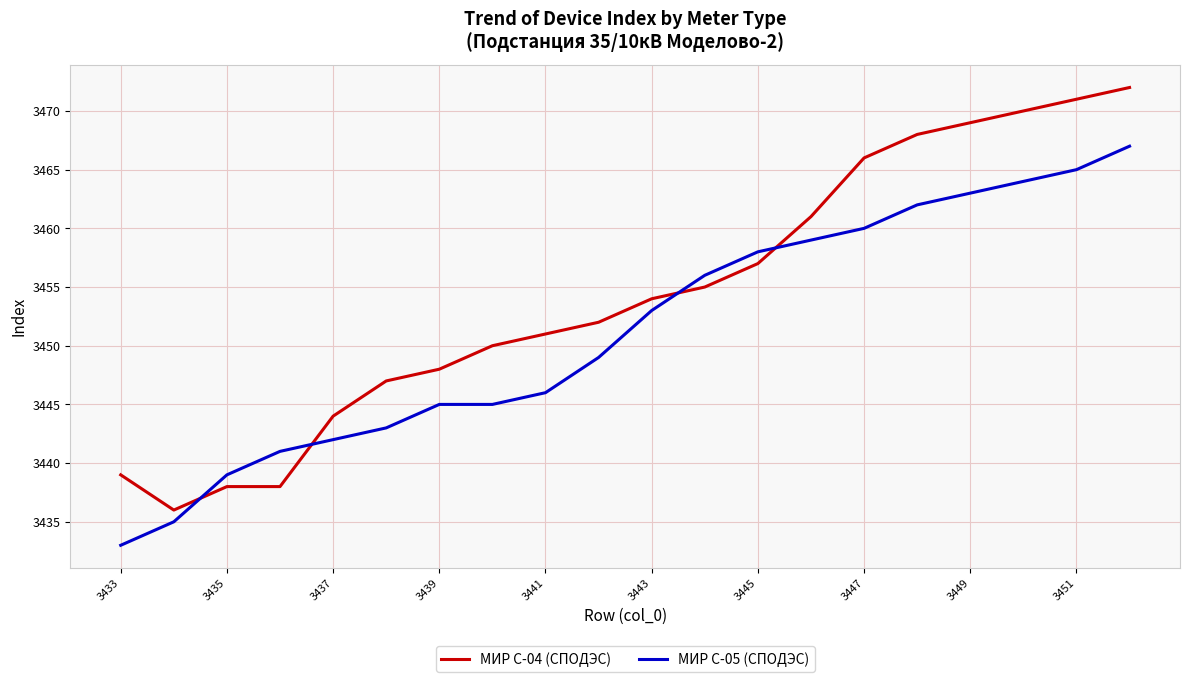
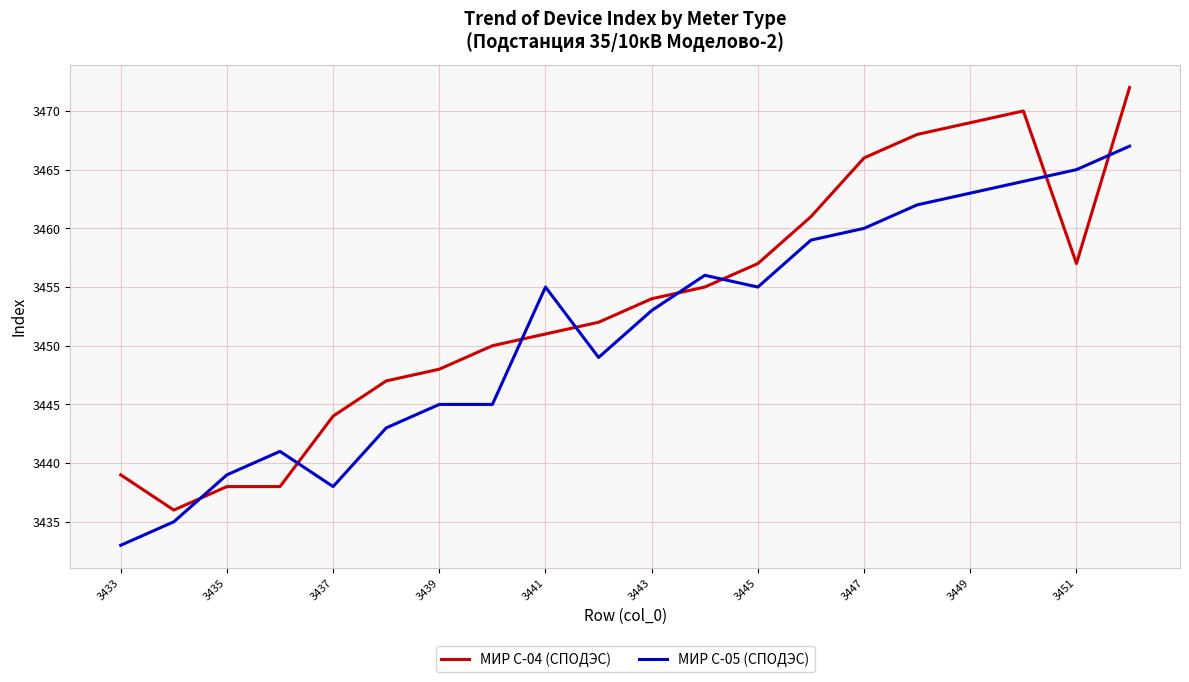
  {
    "МИР С-04 (СПОДЭС)": {
      "3433": 3439,
      "3435": 3438,
      "3437": 3444,
      "3439": 3448,
      "3441": 3451,
      "3443": 3454,
      "3445": 3457,
      "3447": 3466,
      "3449": 3469,
-     "3451": 3471
+     "3451": 3457
    },
    "МИР С-05 (СПОДЭС)": {
      "3433": 3433,
      "3435": 3439,
-     "3437": 3442,
+     "3437": 3438,
      "3439": 3445,
-     "3441": 3446,
+     "3441": 3455,
      "3443": 3453,
-     "3445": 3458,
+     "3445": 3455,
      "3447": 3460,
      "3449": 3463,
      "3451": 3465
    }
  }
